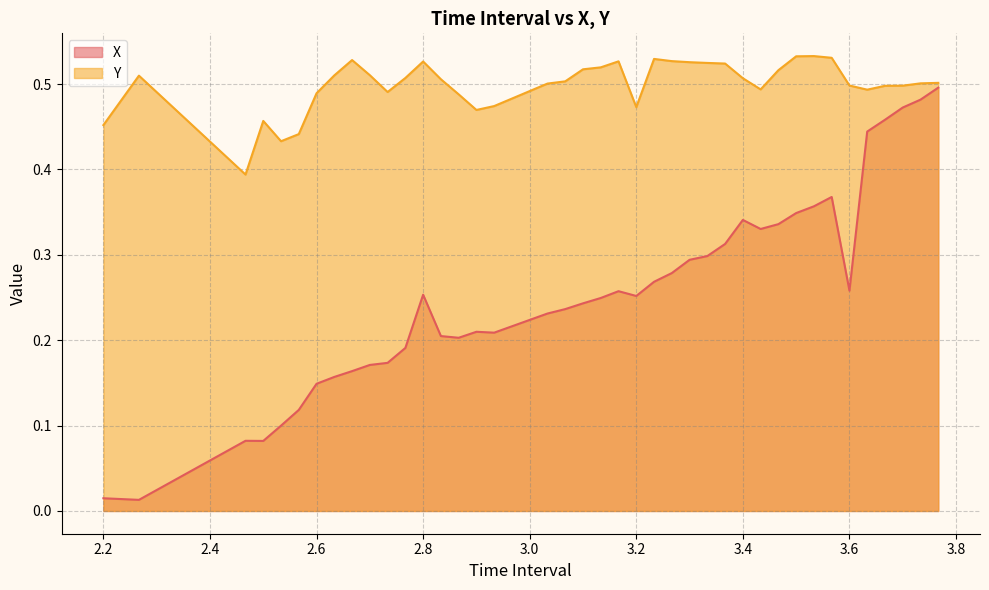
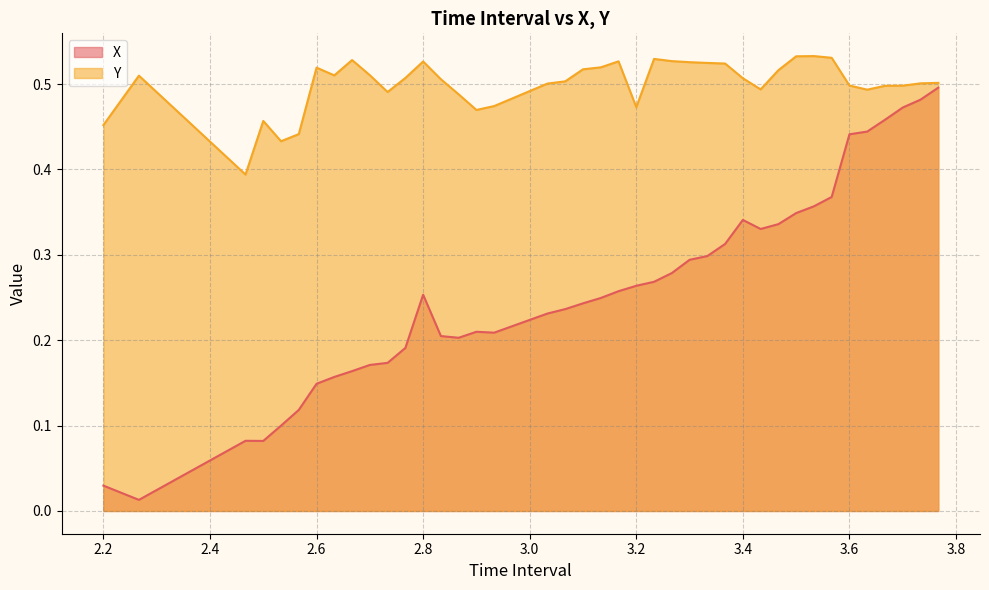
  {
    "X": {
-     "2.2": 0.01,
+     "2.2": 0.03,
      "2.6": 0.15,
      "2.8": 0.25,
-     "3.2": 0.25,
+     "3.2": 0.26,
      "3.4": 0.34,
-     "3.6": 0.26
+     "3.6": 0.44
    },
    "Y": {
      "2.2": 0.45,
-     "2.6": 0.49,
+     "2.6": 0.52,
      "2.8": 0.53,
      "3.2": 0.47,
      "3.4": 0.51,
      "3.6": 0.50
    }
  }
